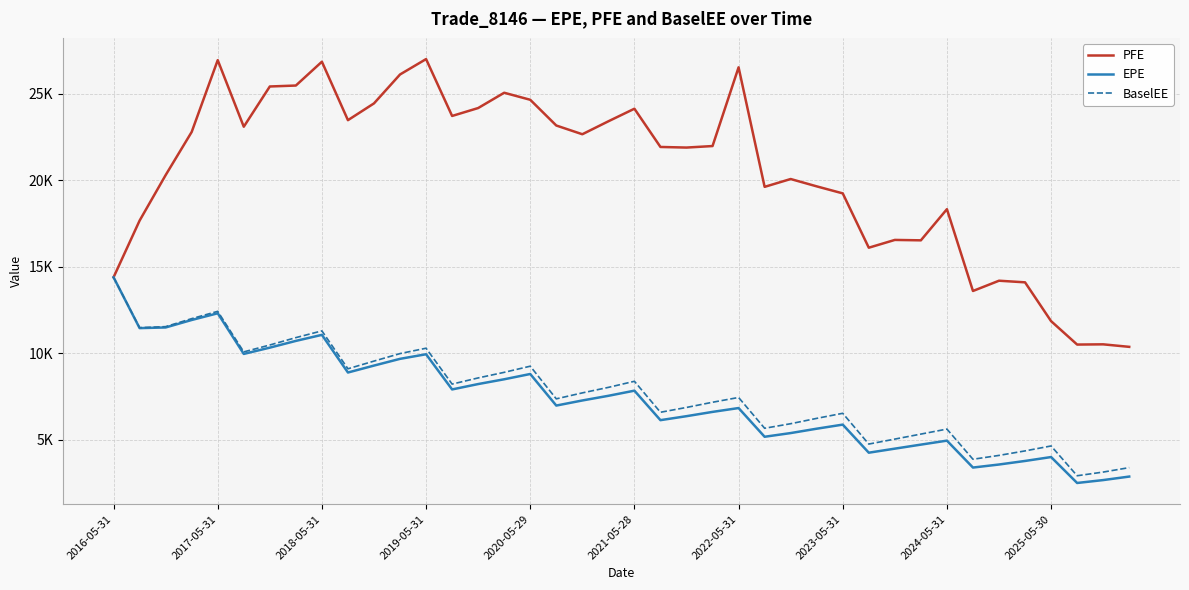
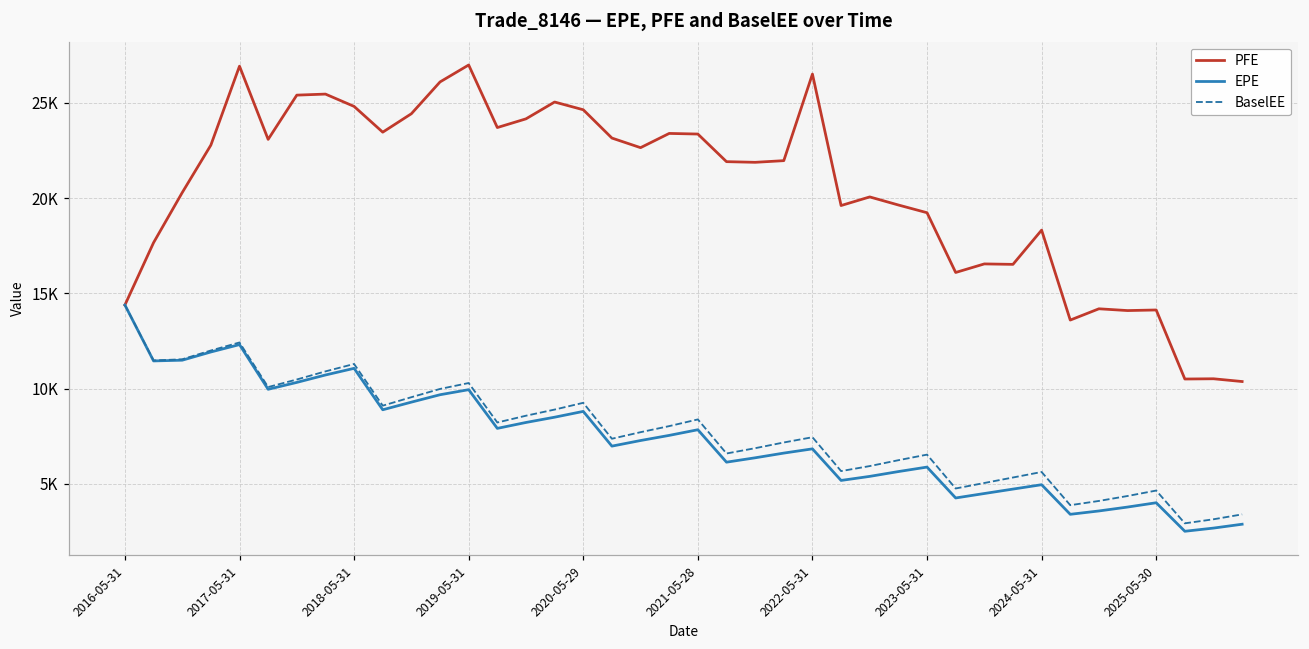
  {
    "PFE": {
      "2017-05-31": 26900,
-     "2018-05-31": 26800,
+     "2018-05-31": 24800,
      "2019-05-31": 27000,
      "2020-05-29": 24600,
-     "2021-05-28": 24100,
+     "2021-05-28": 23400,
      "2022-05-31": 26500,
      "2023-05-31": 19200,
      "2024-05-31": 18300,
-     "2025-05-30": 11900
+     "2025-05-30": 14100
    }
  }
